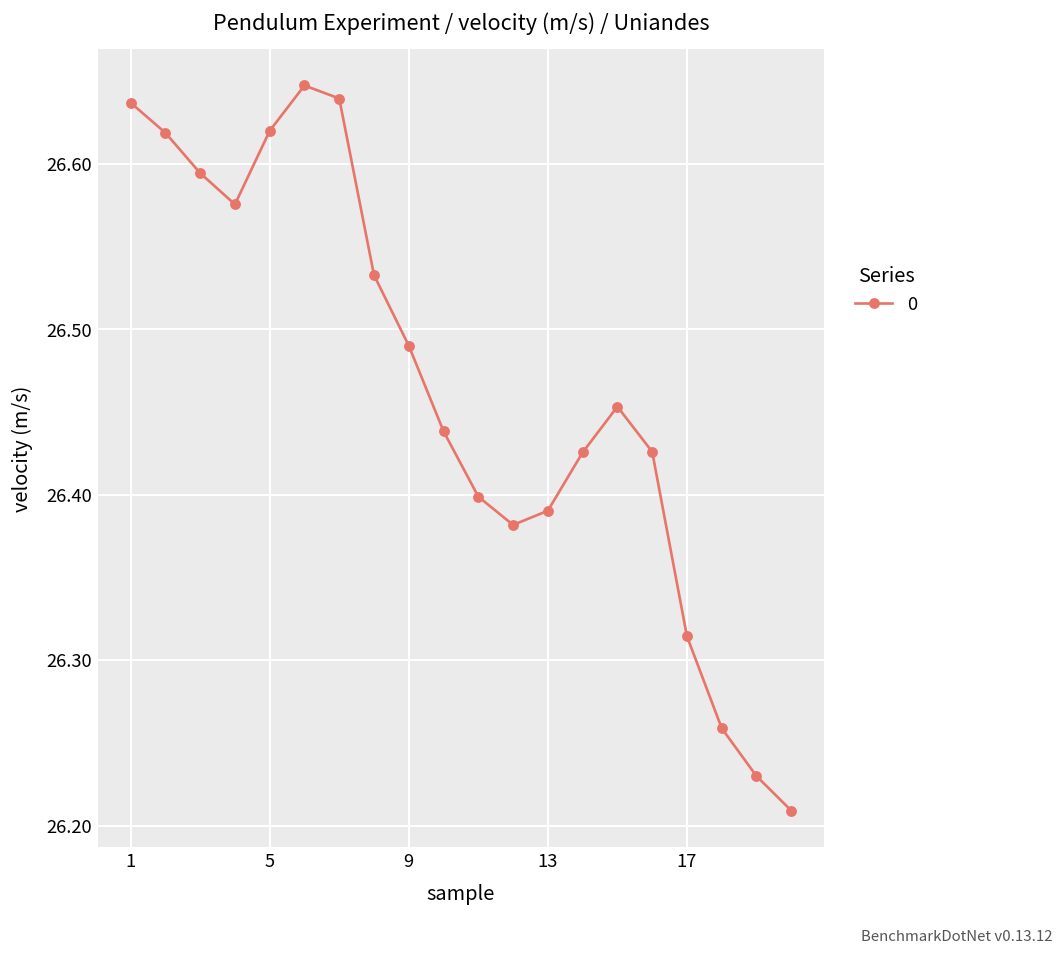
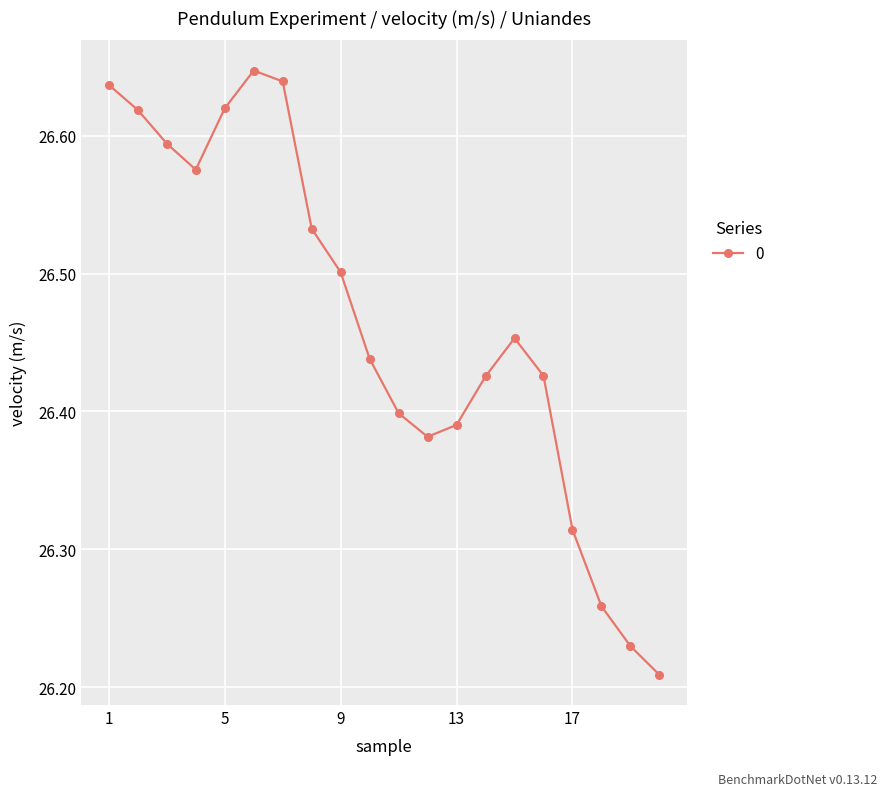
  {
    "1": 26.637,
    "5": 26.620,
-   "9": 26.490,
+   "9": 26.501,
    "13": 26.390,
    "17": 26.314
  }
